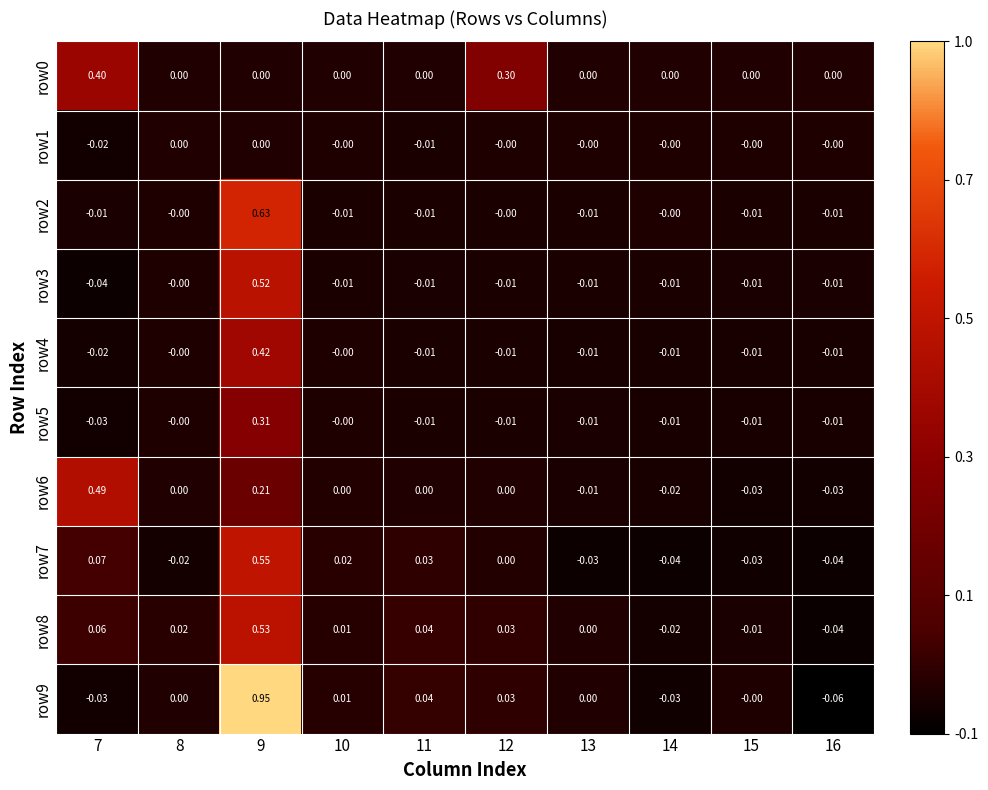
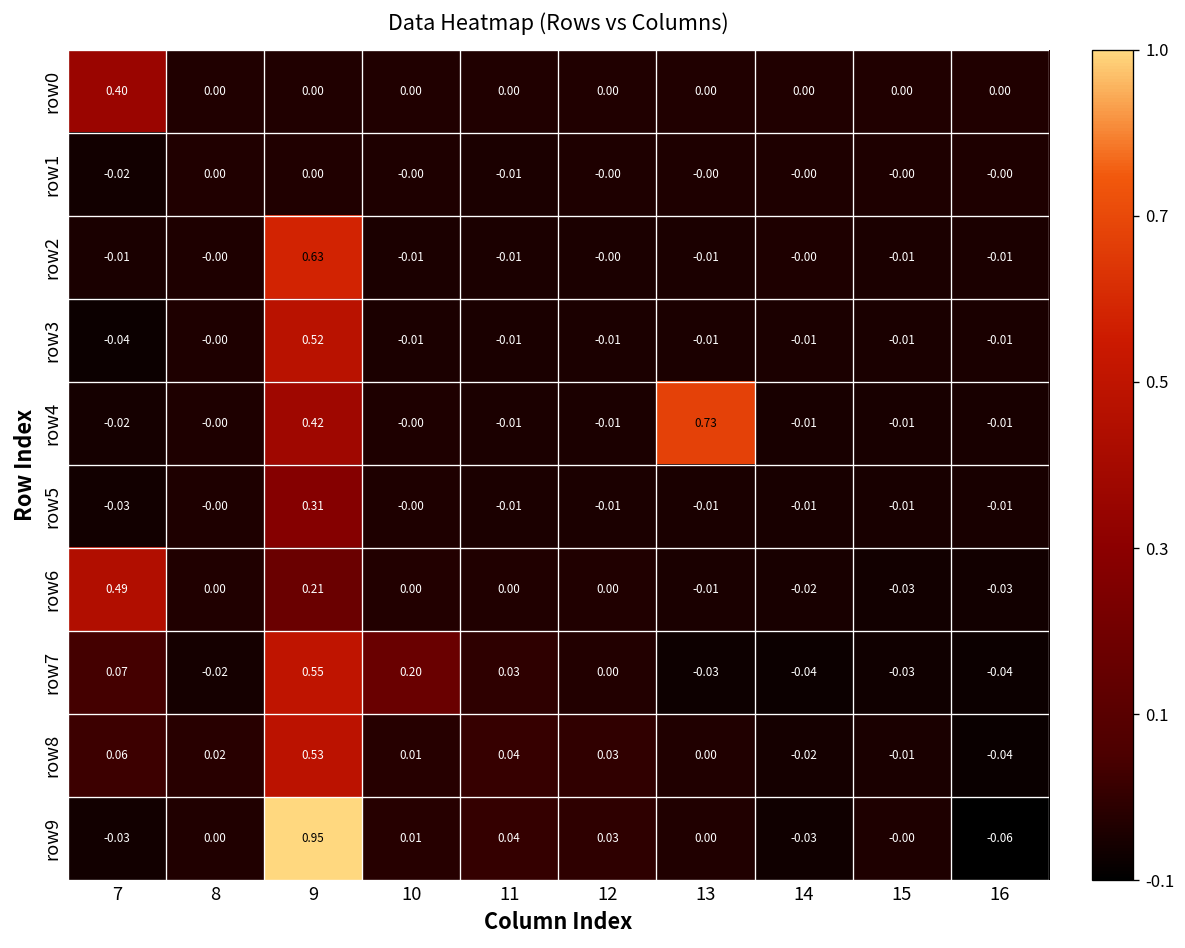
  {
    "row0": {
      "7": 0.40,
      "8": 0.00,
      "9": 0.00,
      "10": 0.00,
      "11": 0.00,
-     "12": 0.30,
+     "12": 0.00,
      "13": 0.00,
      "14": 0.00,
      "15": 0.00,
      "16": 0.00
    },
    "row1": {
      "7": -0.02,
      "8": 0.00,
      "9": 0.00,
      "10": -0.00,
      "11": -0.01,
      "12": -0.00,
      "13": -0.00,
      "14": -0.00,
      "15": -0.00,
      "16": -0.00
    },
    "row2": {
      "7": -0.01,
      "8": -0.00,
      "9": 0.63,
      "10": -0.01,
      "11": -0.01,
      "12": -0.00,
      "13": -0.01,
      "14": -0.00,
      "15": -0.01,
      "16": -0.01
    },
    "row3": {
      "7": -0.04,
      "8": -0.00,
      "9": 0.52,
      "10": -0.01,
      "11": -0.01,
      "12": -0.01,
      "13": -0.01,
      "14": -0.01,
      "15": -0.01,
      "16": -0.01
    },
    "row4": {
      "7": -0.02,
      "8": -0.00,
      "9": 0.42,
      "10": -0.00,
      "11": -0.01,
      "12": -0.01,
-     "13": -0.01,
+     "13": 0.73,
      "14": -0.01,
      "15": -0.01,
      "16": -0.01
    },
    "row5": {
      "7": -0.03,
      "8": -0.00,
      "9": 0.31,
      "10": -0.00,
      "11": -0.01,
      "12": -0.01,
      "13": -0.01,
      "14": -0.01,
      "15": -0.01,
      "16": -0.01
    },
    "row6": {
      "7": 0.49,
      "8": 0.00,
      "9": 0.21,
      "10": 0.00,
      "11": 0.00,
      "12": 0.00,
      "13": -0.01,
      "14": -0.02,
      "15": -0.03,
      "16": -0.03
    },
    "row7": {
      "7": 0.07,
      "8": -0.02,
      "9": 0.55,
-     "10": 0.02,
+     "10": 0.20,
      "11": 0.03,
      "12": 0.00,
      "13": -0.03,
      "14": -0.04,
      "15": -0.03,
      "16": -0.04
    },
    "row8": {
      "7": 0.06,
      "8": 0.02,
      "9": 0.53,
      "10": 0.01,
      "11": 0.04,
      "12": 0.03,
      "13": 0.00,
      "14": -0.02,
      "15": -0.01,
      "16": -0.04
    },
    "row9": {
      "7": -0.03,
      "8": 0.00,
      "9": 0.95,
      "10": 0.01,
      "11": 0.04,
      "12": 0.03,
      "13": 0.00,
      "14": -0.03,
      "15": -0.00,
      "16": -0.06
    }
  }
